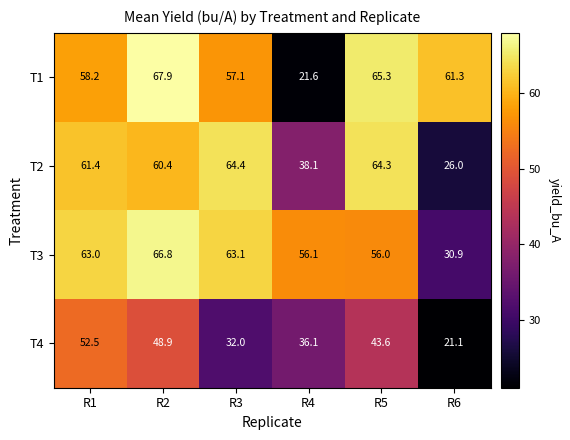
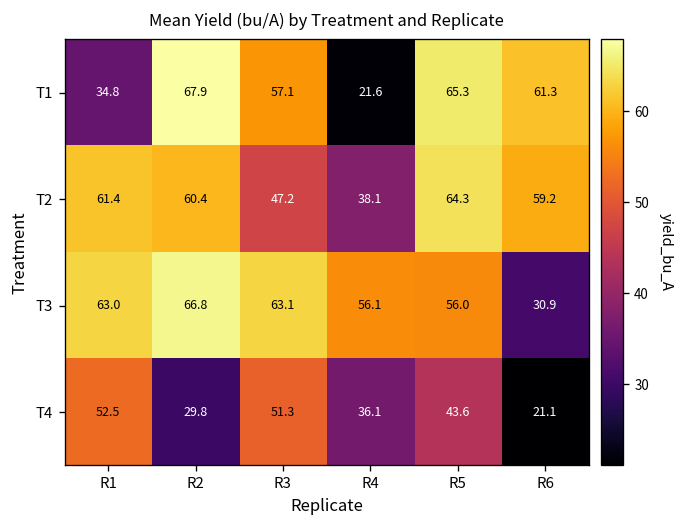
  {
    "T1": {
-     "R1": 58.2,
+     "R1": 34.8,
      "R2": 67.9,
      "R3": 57.1,
      "R4": 21.6,
      "R5": 65.3,
      "R6": 61.3
    },
    "T2": {
      "R1": 61.4,
      "R2": 60.4,
-     "R3": 64.4,
+     "R3": 47.2,
      "R4": 38.1,
      "R5": 64.3,
-     "R6": 26.0
+     "R6": 59.2
    },
    "T3": {
      "R1": 63.0,
      "R2": 66.8,
      "R3": 63.1,
      "R4": 56.1,
      "R5": 56.0,
      "R6": 30.9
    },
    "T4": {
      "R1": 52.5,
-     "R2": 48.9,
-     "R3": 32.0,
+     "R2": 29.8,
+     "R3": 51.3,
      "R4": 36.1,
      "R5": 43.6,
      "R6": 21.1
    }
  }
